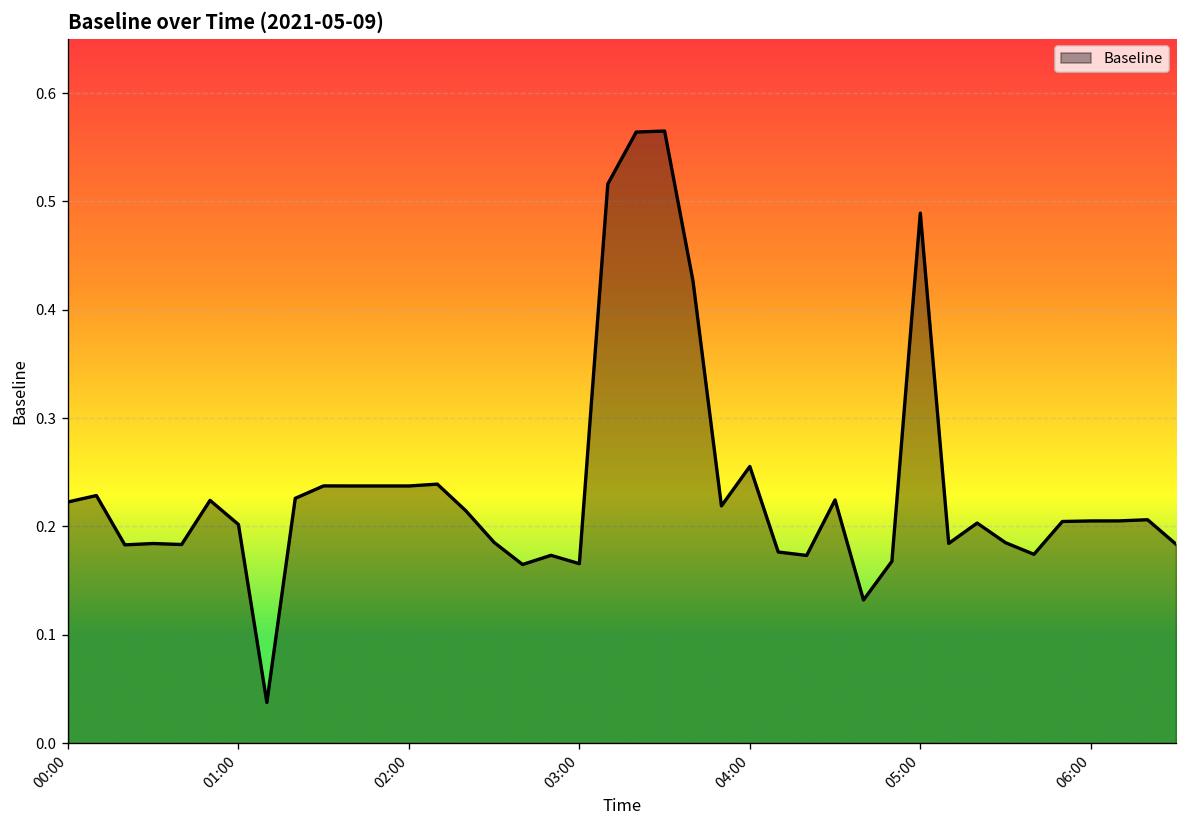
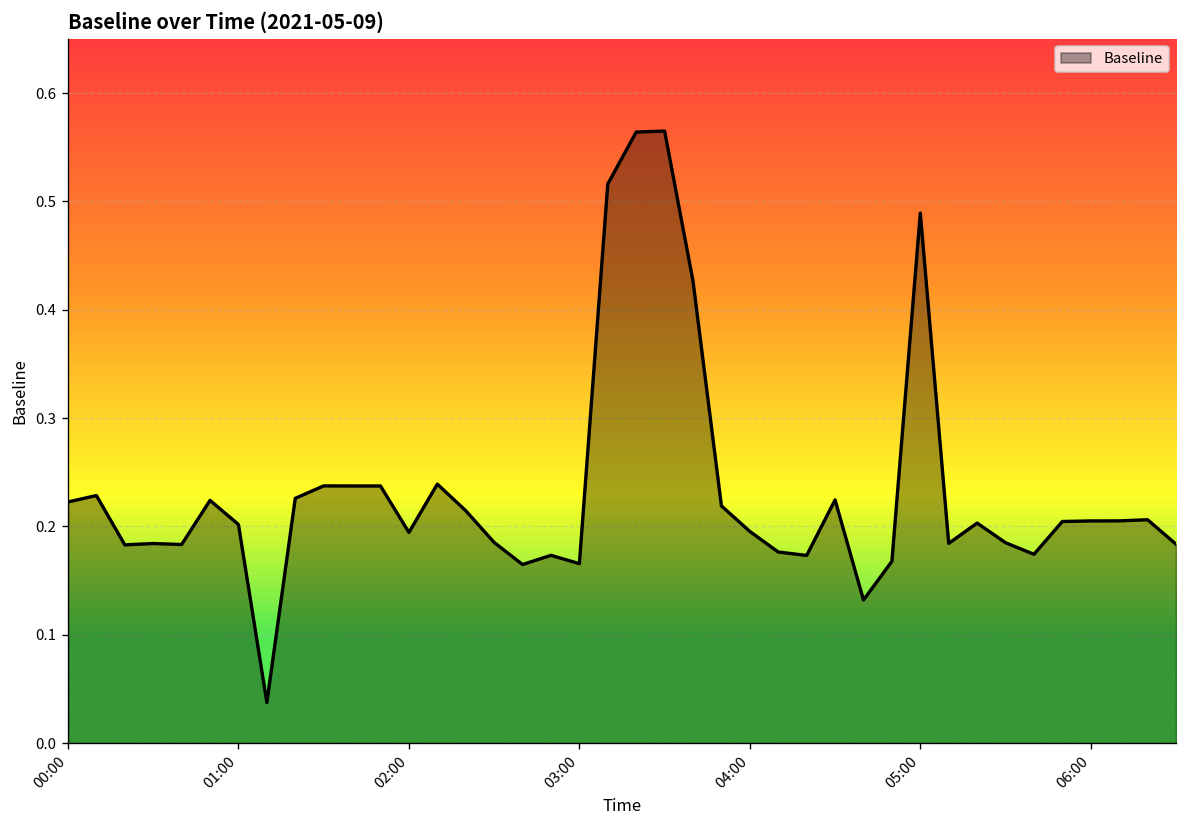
  {
    "00:00": 0.22,
    "01:00": 0.20,
-   "02:00": 0.24,
+   "02:00": 0.19,
    "03:00": 0.17,
-   "04:00": 0.26,
+   "04:00": 0.20,
    "05:00": 0.49,
    "06:00": 0.21
  }
